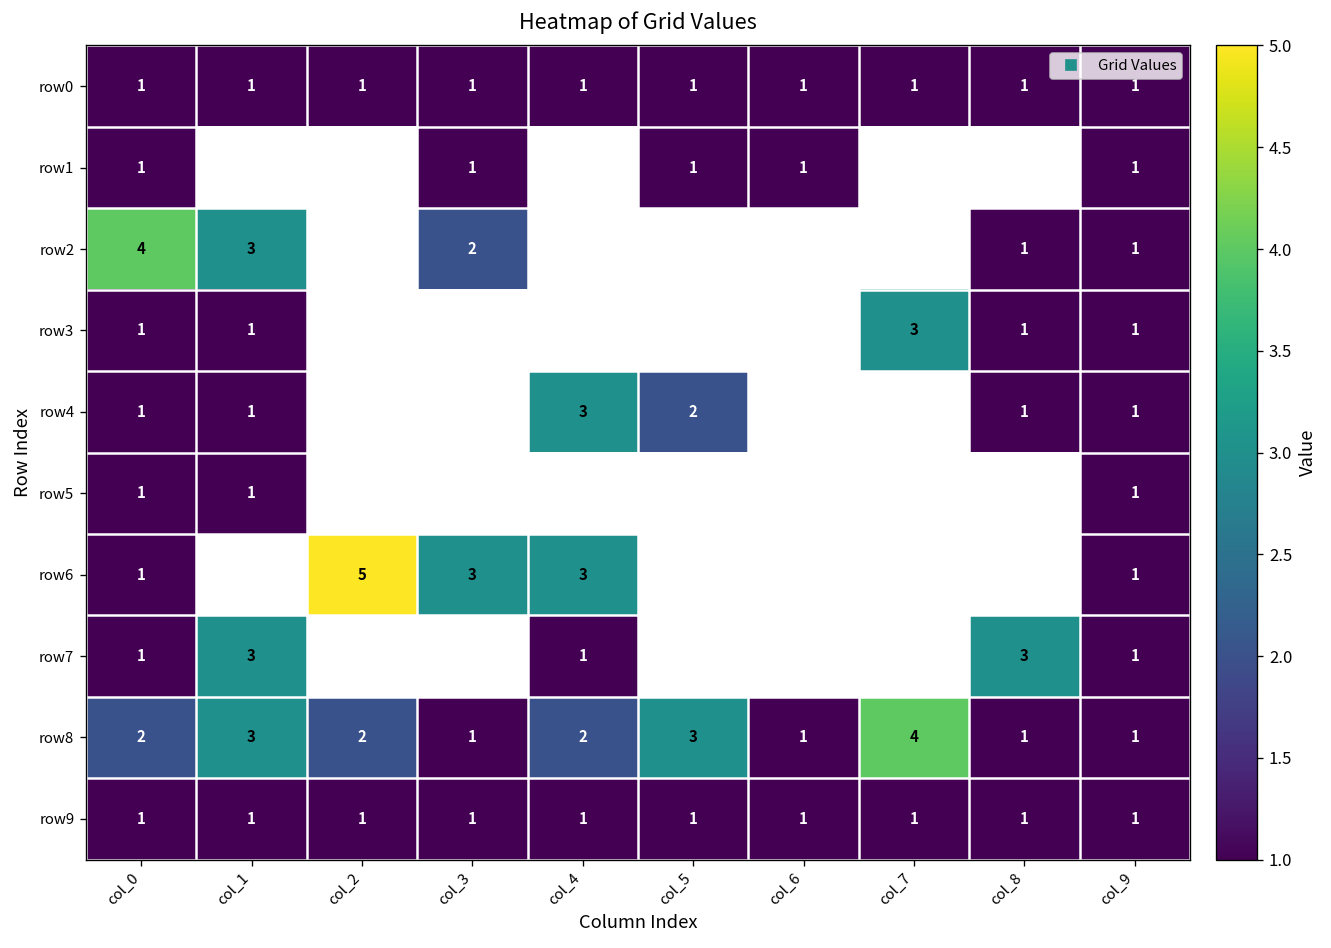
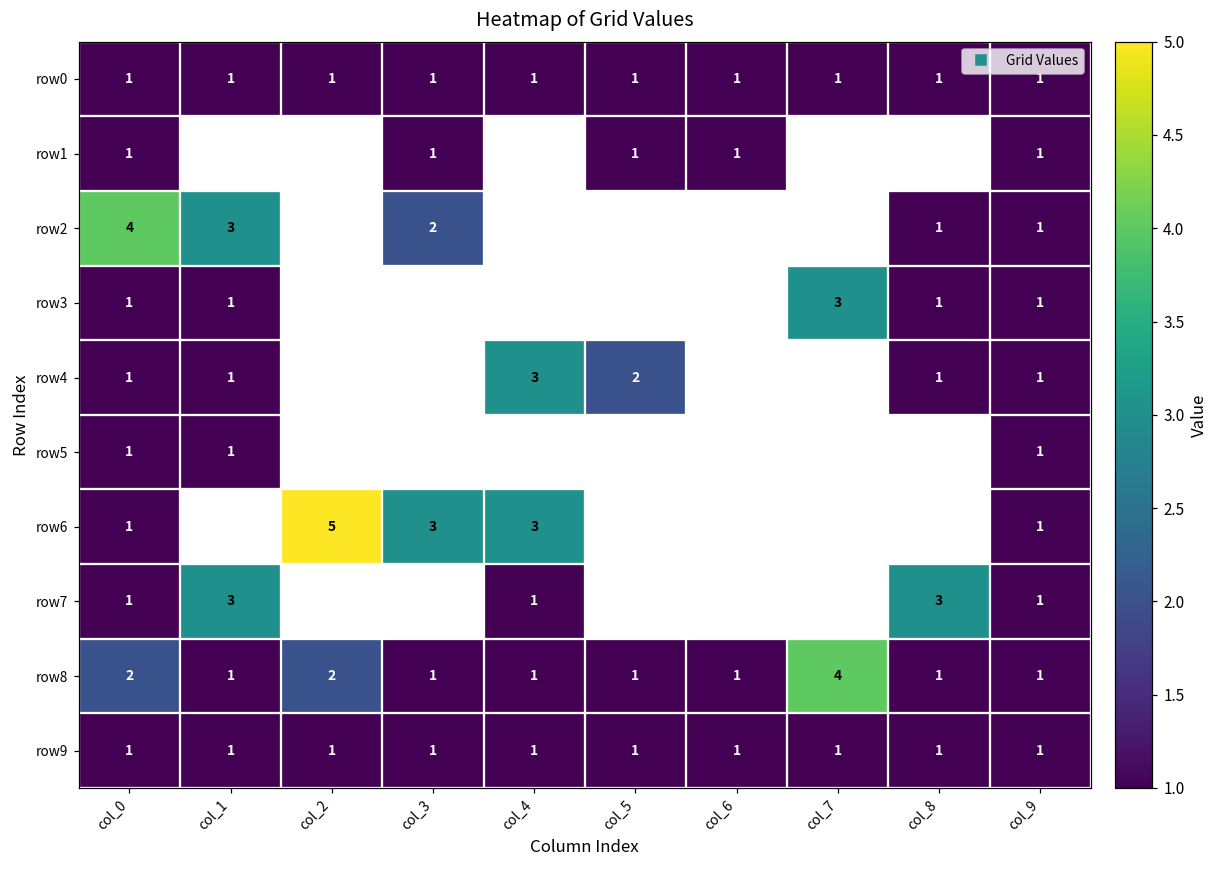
  {
    "row0": {
      "col_0": 1,
      "col_1": 1,
      "col_2": 1,
      "col_3": 1,
      "col_4": 1,
      "col_5": 1,
      "col_6": 1,
      "col_7": 1,
      "col_8": 1
    },
    "row1": {
      "col_0": 1,
      "col_3": 1,
      "col_5": 1,
      "col_6": 1,
      "col_9": 1
    },
    "row2": {
      "col_0": 4,
      "col_1": 3,
      "col_3": 2,
      "col_8": 1,
      "col_9": 1
    },
    "row3": {
      "col_0": 1,
      "col_1": 1,
      "col_7": 3,
      "col_8": 1,
      "col_9": 1
    },
    "row4": {
      "col_0": 1,
      "col_1": 1,
      "col_4": 3,
      "col_5": 2,
      "col_8": 1,
      "col_9": 1
    },
    "row5": {
      "col_0": 1,
      "col_1": 1,
      "col_9": 1
    },
    "row6": {
      "col_0": 1,
      "col_2": 5,
      "col_3": 3,
      "col_4": 3,
      "col_9": 1
    },
    "row7": {
      "col_0": 1,
      "col_1": 3,
      "col_4": 1,
      "col_8": 3,
      "col_9": 1
    },
    "row8": {
      "col_0": 2,
-     "col_1": 3,
+     "col_1": 1,
      "col_2": 2,
      "col_3": 1,
-     "col_4": 2,
-     "col_5": 3,
+     "col_4": 1,
+     "col_5": 1,
      "col_6": 1,
      "col_7": 4,
      "col_8": 1,
      "col_9": 1
    },
    "row9": {
      "col_0": 1,
      "col_1": 1,
      "col_2": 1,
      "col_3": 1,
      "col_4": 1,
      "col_5": 1,
      "col_6": 1,
      "col_7": 1,
      "col_8": 1,
      "col_9": 1
    }
  }
